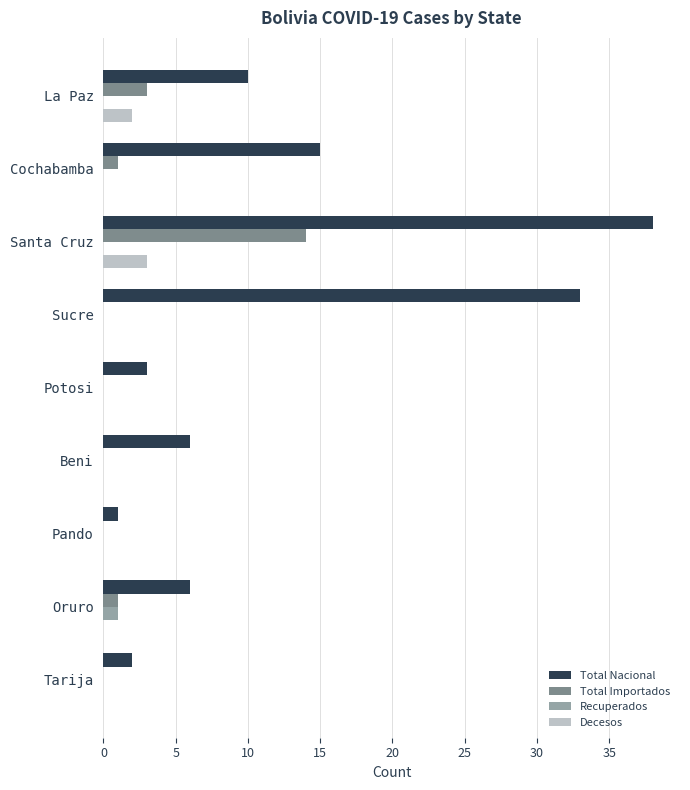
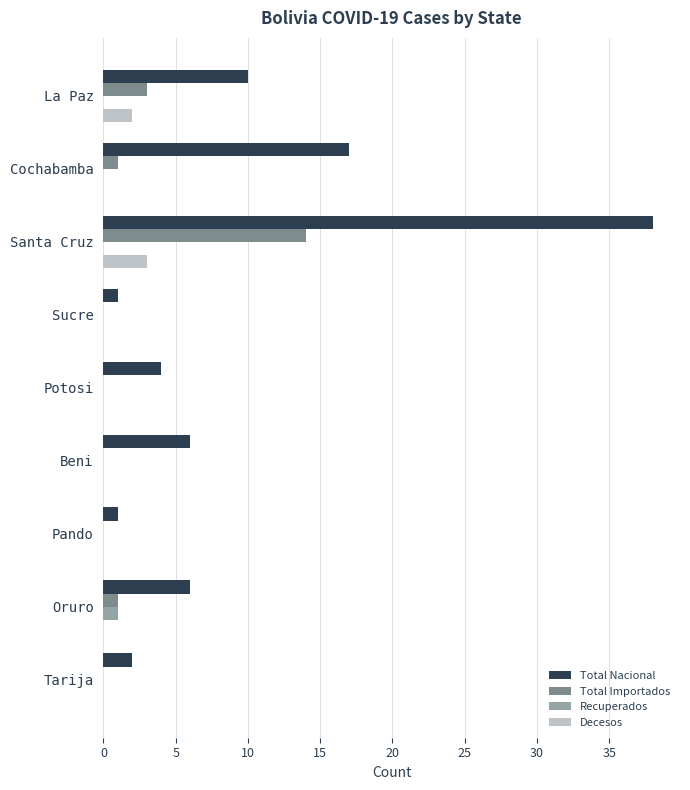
  {
    "Total Nacional": {
      "La Paz": 10,
-     "Cochabamba": 15,
+     "Cochabamba": 17,
      "Santa Cruz": 38,
-     "Sucre": 33,
-     "Potosi": 3,
+     "Sucre": 1,
+     "Potosi": 4,
      "Beni": 6,
      "Pando": 1,
      "Oruro": 6,
      "Tarija": 2
    }
  }
